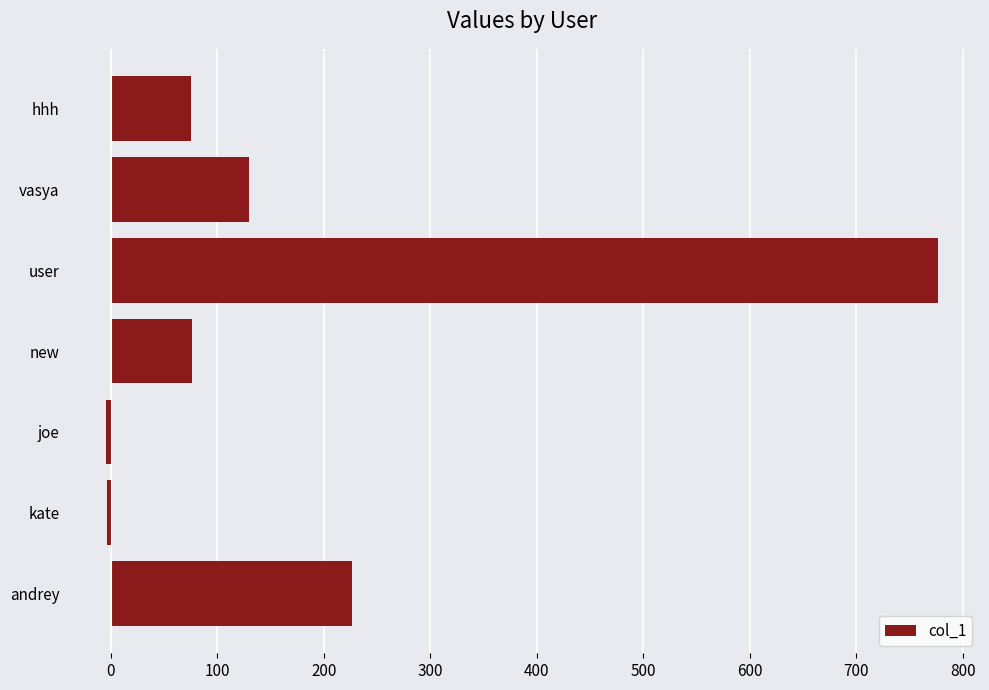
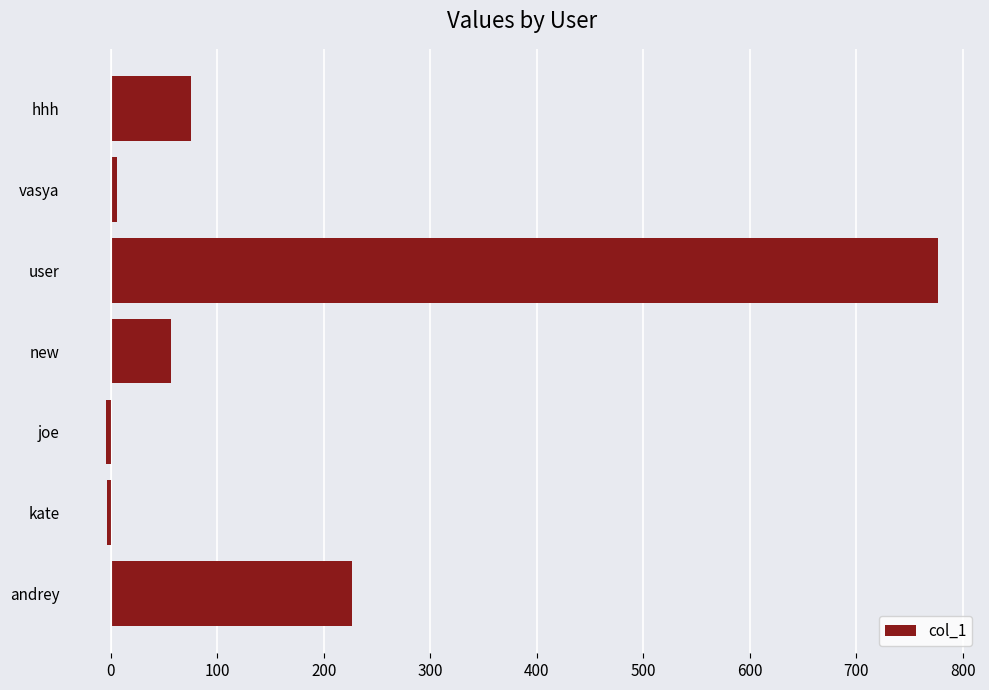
  {
    "hhh": 76,
-   "vasya": 130,
+   "vasya": 6,
    "user": 777,
-   "new": 76,
+   "new": 56,
    "joe": -5,
    "kate": -4,
    "andrey": 226
  }
